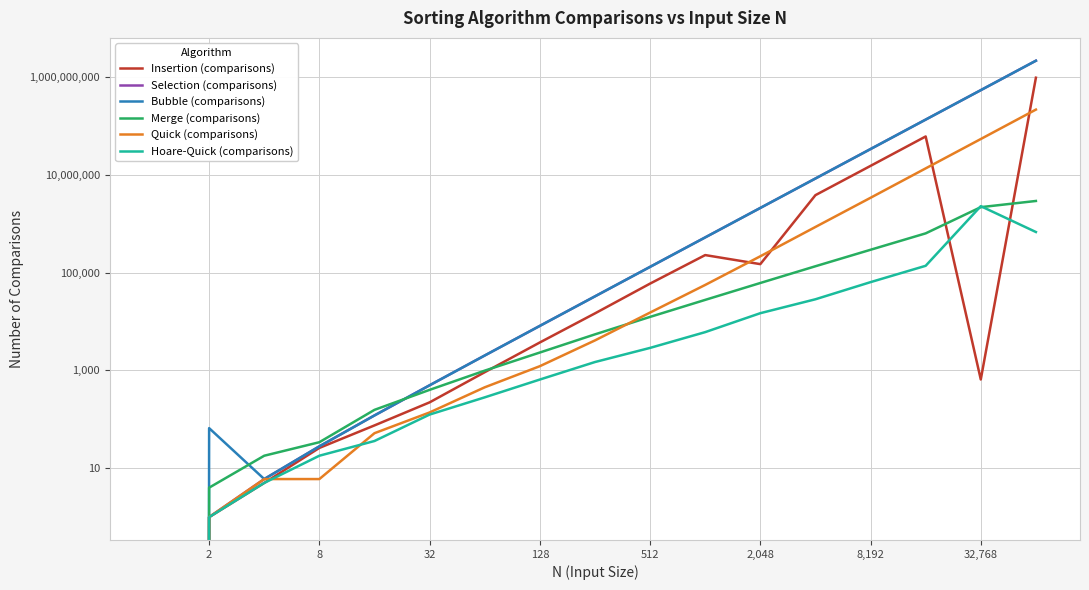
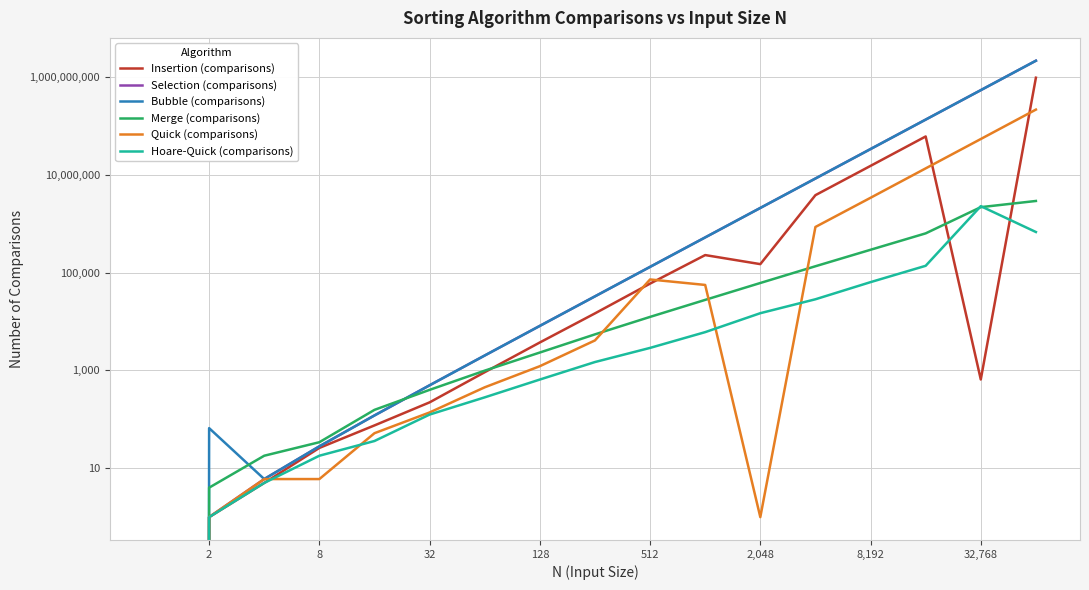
  {
    "Insertion (comparisons)": {
      "32": "200",
      "128": "4,000",
      "512": "60,000",
      "2,048": "150,000",
      "8,192": "15,000,000",
      "32,768": "700"
    },
    "Bubble (comparisons)": {
      "2": "70"
    },
    "Merge (comparisons)": {
      "2": "4",
      "8": "30",
      "32": "400",
      "128": "2,000",
      "512": "12,000",
      "2,048": "60,000",
      "8,192": "300,000"
    },
    "Quick (comparisons)": {
      "8": "6",
      "128": "1,200",
-     "512": "15,000",
-     "2,048": "200,000",
+     "512": "70,000",
+     "2,048": "1",
      "8,192": "3,000,000",
      "32,768": "50,000,000"
    },
    "Hoare-Quick (comparisons)": {
      "8": "18",
      "128": "700",
      "512": "3,000",
      "2,048": "15,000",
      "8,192": "60,000"
    }
  }
